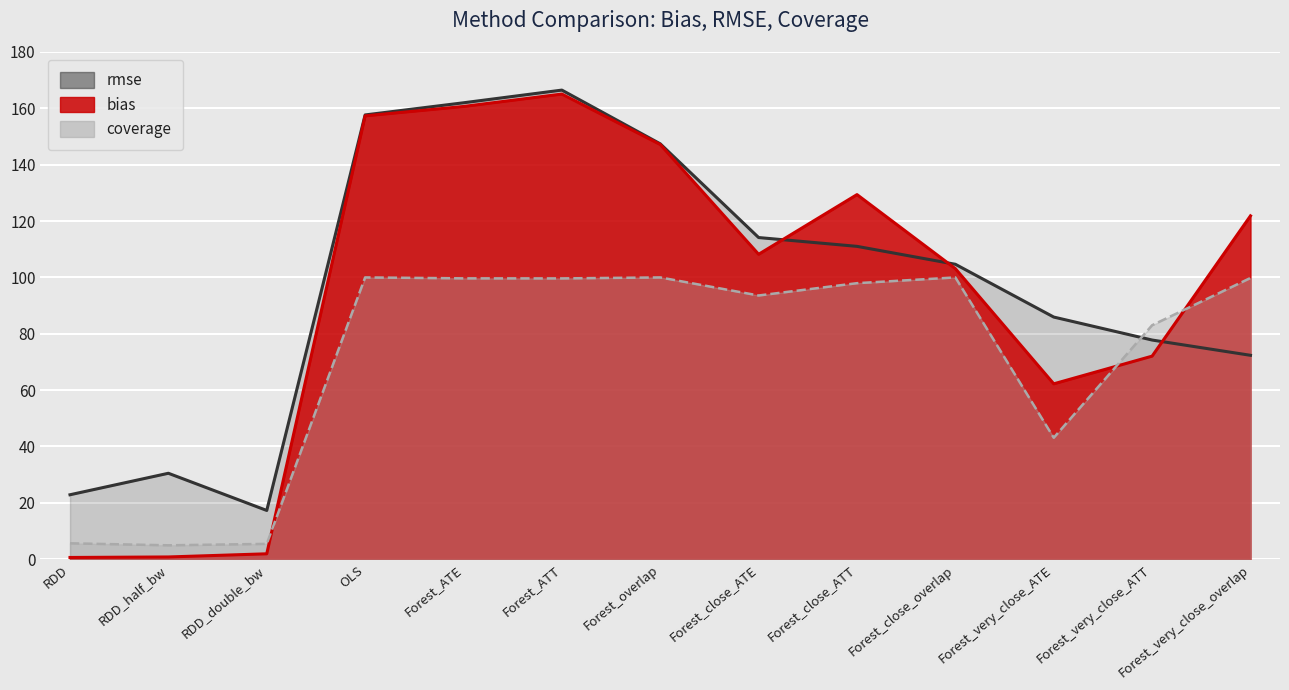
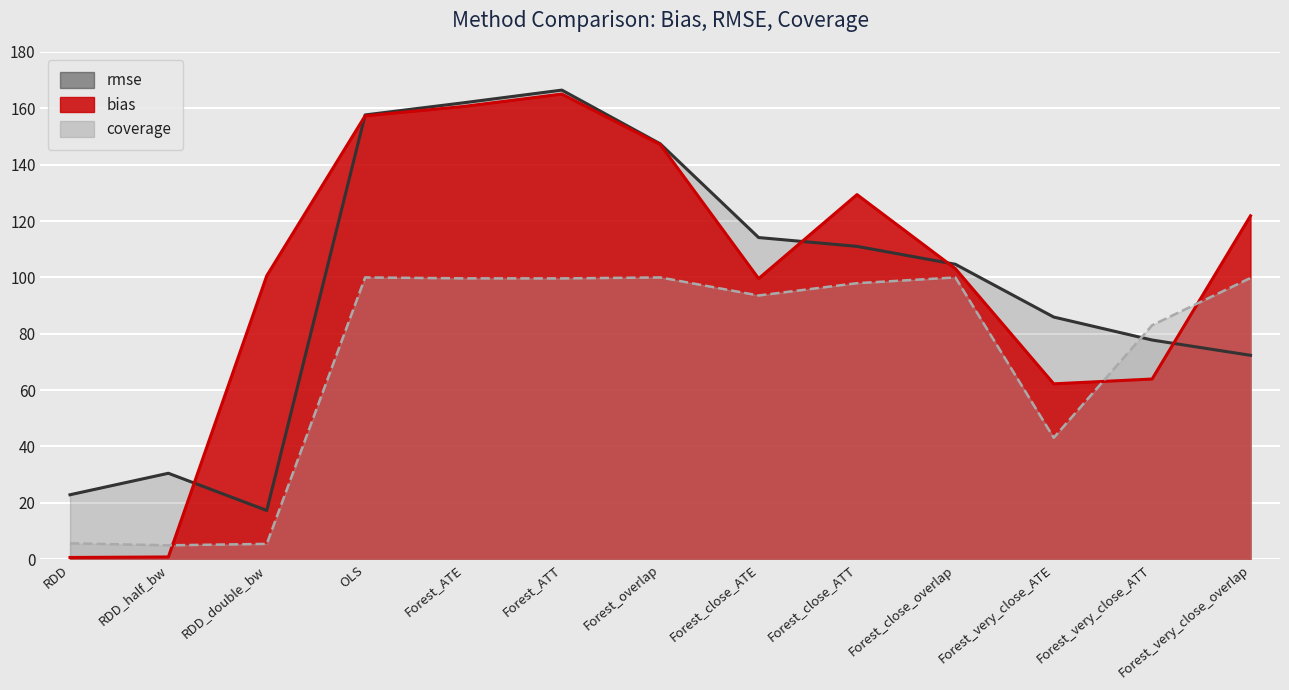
  {
    "bias": {
      "RDD": 1,
      "RDD_half_bw": 1,
-     "RDD_double_bw": 2,
+     "RDD_double_bw": 101,
      "Forest_ATE": 161,
      "Forest_ATT": 165,
-     "Forest_close_ATE": 108,
+     "Forest_close_ATE": 100,
      "Forest_close_ATT": 129,
      "Forest_close_overlap": 103,
      "Forest_very_close_ATE": 62,
-     "Forest_very_close_ATT": 72,
+     "Forest_very_close_ATT": 64,
      "Forest_very_close_overlap": 122
    }
  }
